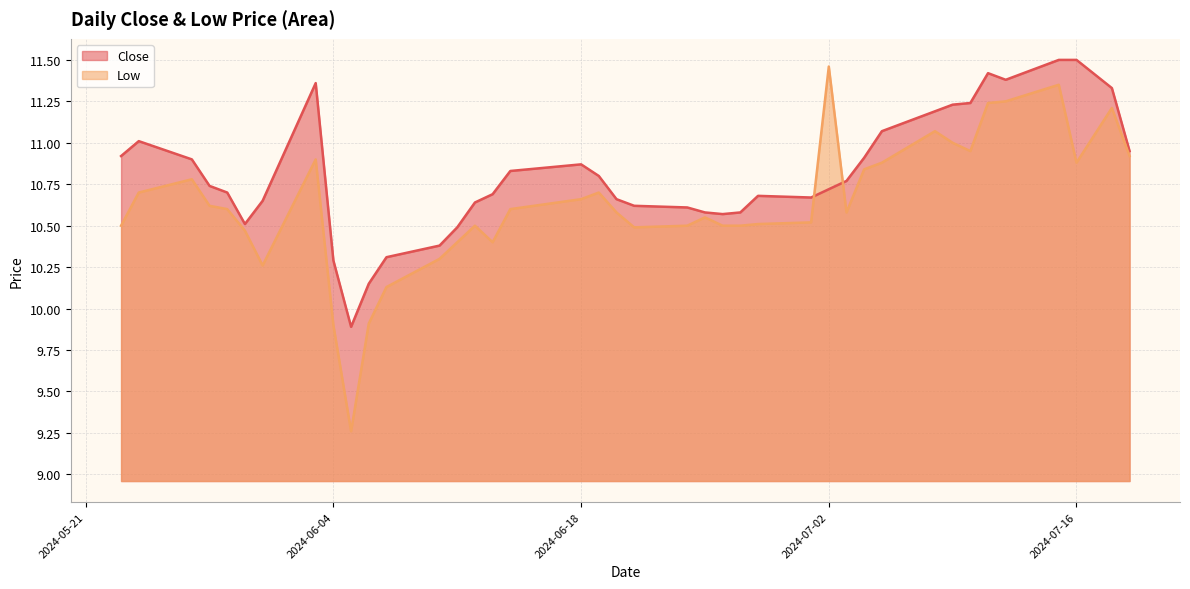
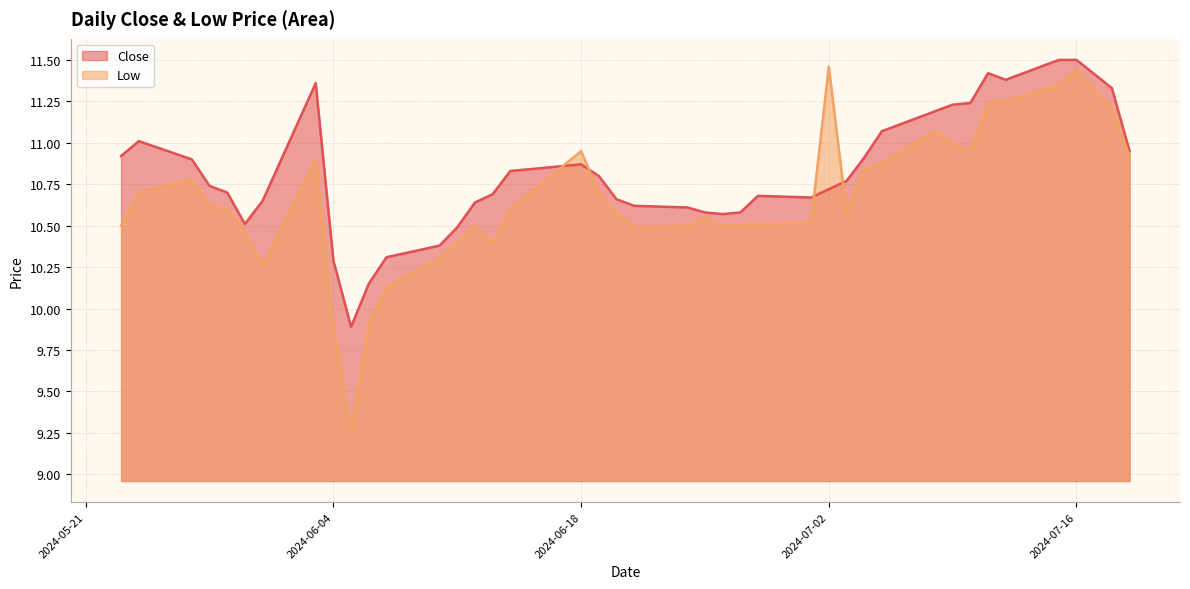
  {
    "Close": {
      "2024-06-04": 10.29,
      "2024-06-18": 10.87,
      "2024-07-02": 10.72,
      "2024-07-16": 11.50
    },
    "Low": {
      "2024-06-04": 9.90,
-     "2024-06-18": 10.66,
+     "2024-06-18": 10.95,
      "2024-07-02": 11.46,
-     "2024-07-16": 10.88
+     "2024-07-16": 11.44
    }
  }
